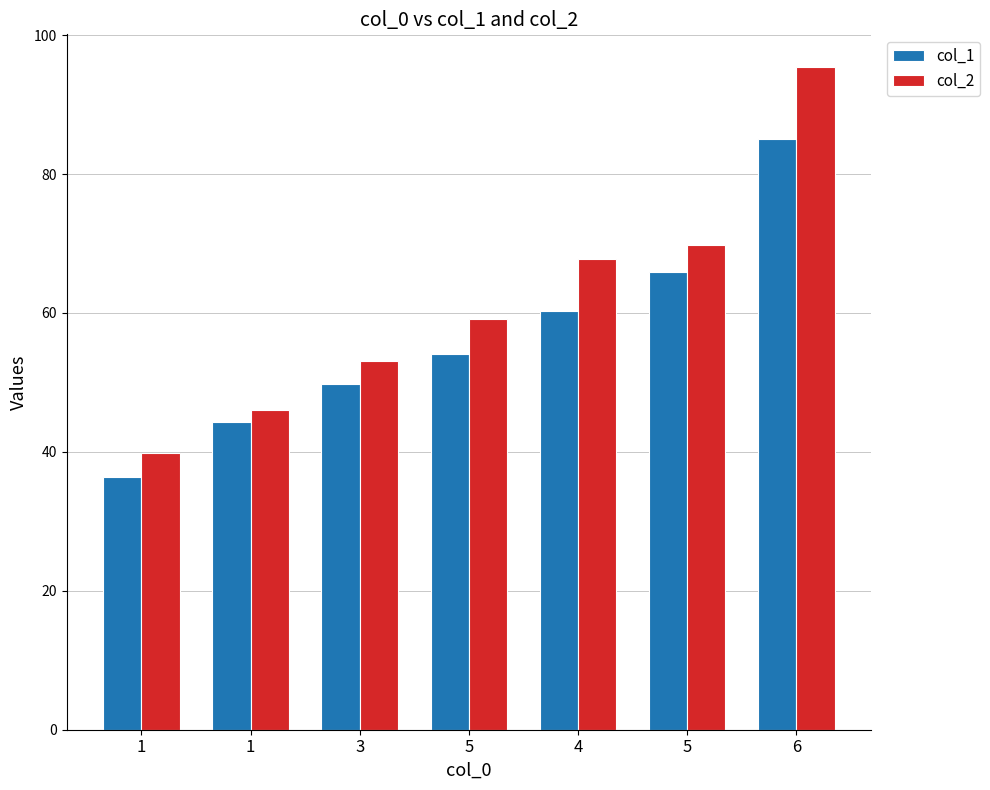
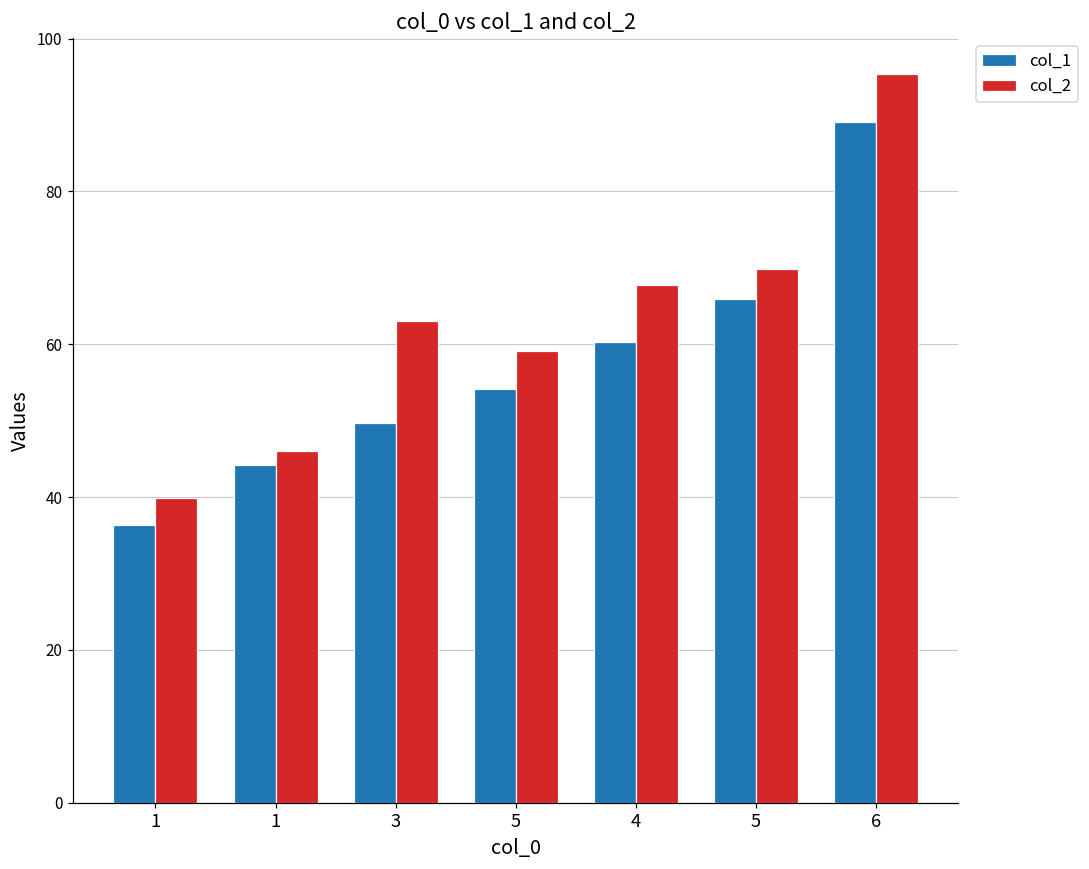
  {
    "col_1": {
      "3": 50,
      "4": 60,
-     "6": 85
+     "6": 89
    },
    "col_2": {
-     "3": 53,
+     "3": 63,
      "4": 68,
      "6": 95
    }
  }
